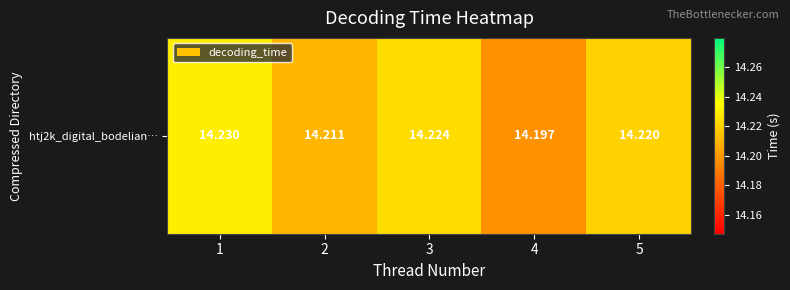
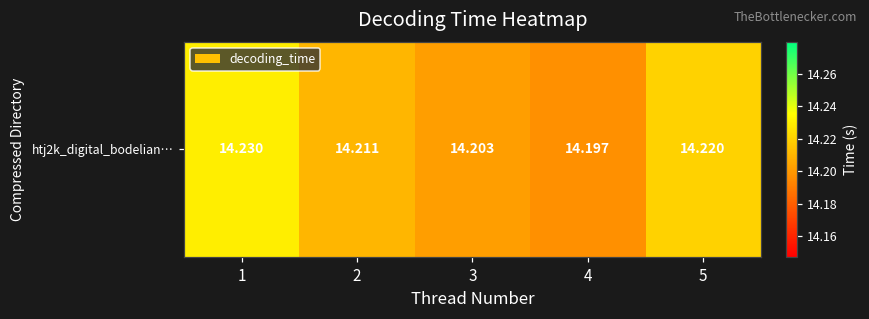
  {
    "htj2k_digital_bodelian…": {
      "1": 14.230,
      "2": 14.211,
-     "3": 14.224,
+     "3": 14.203,
      "4": 14.197,
      "5": 14.220
    }
  }
